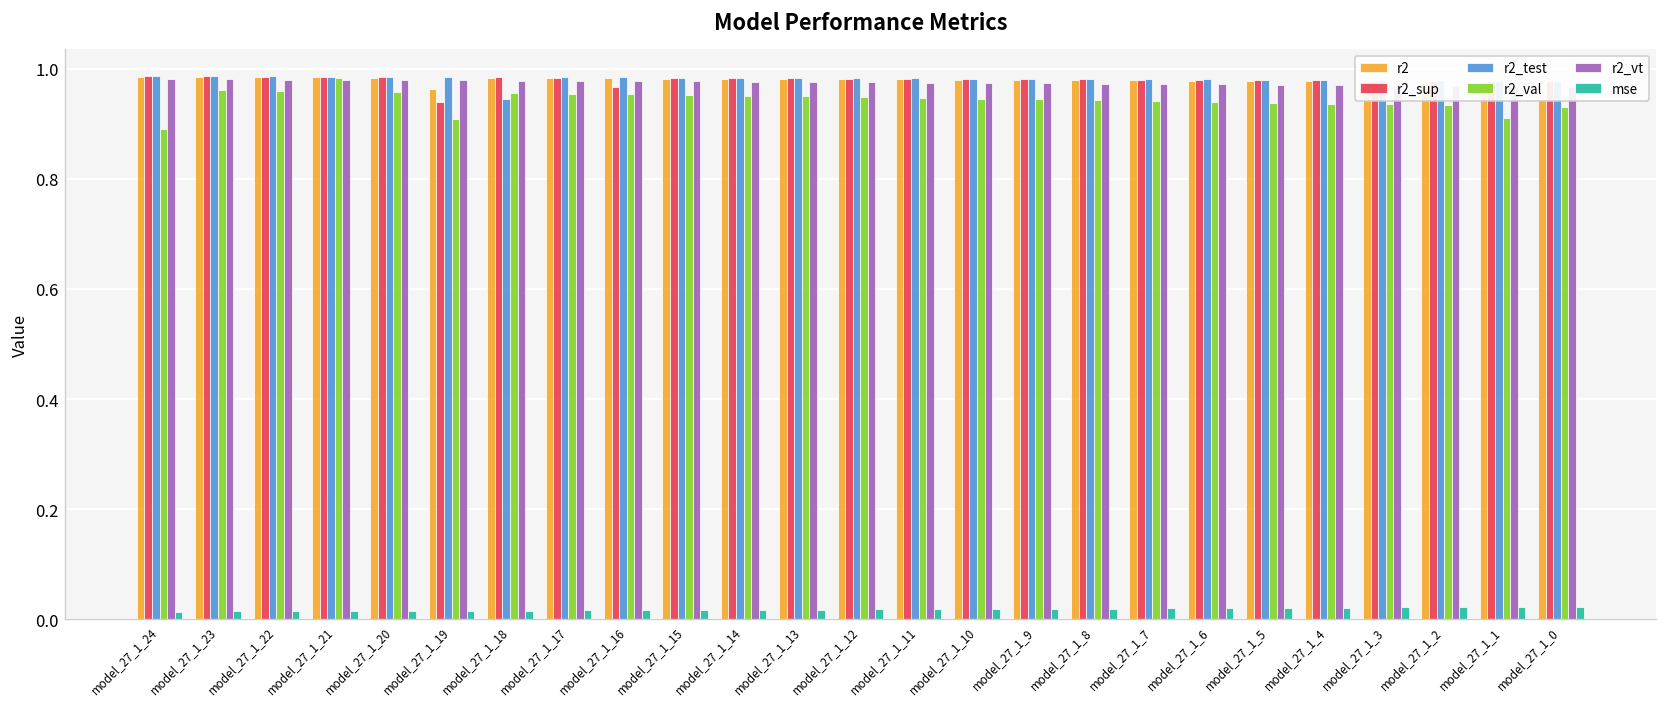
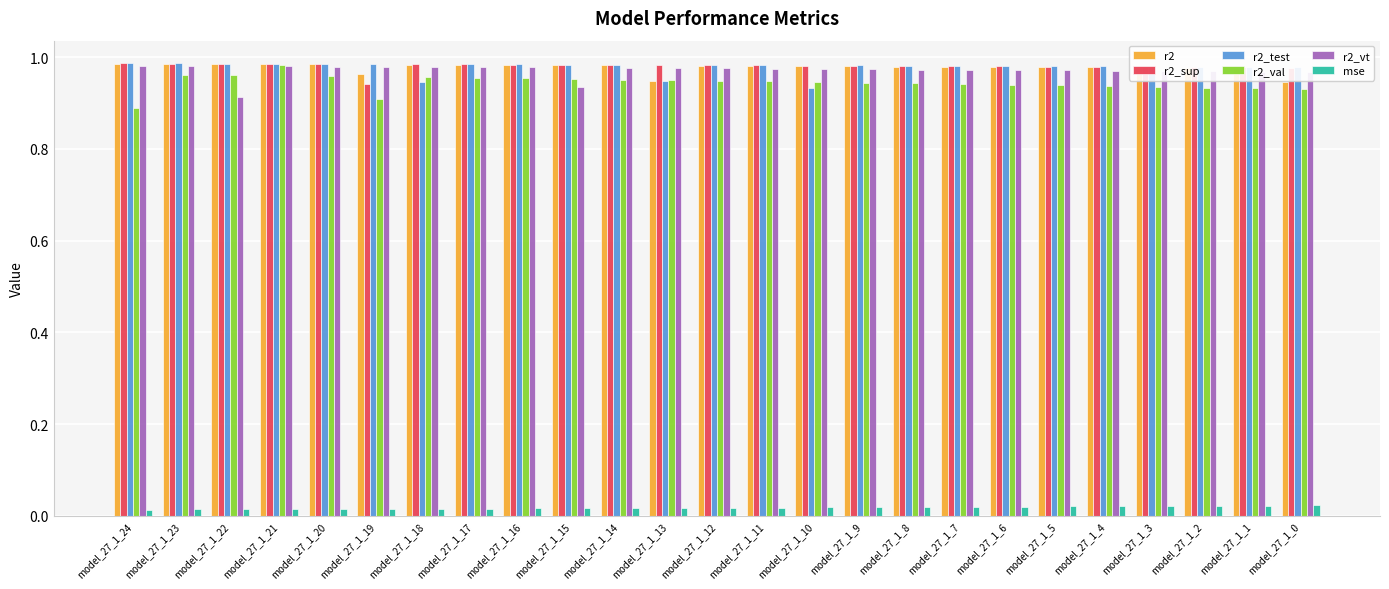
  {
    "r2": {
      "model_27_1_24": 0.99,
      "model_27_1_23": 0.98,
      "model_27_1_22": 0.98,
      "model_27_1_21": 0.98,
      "model_27_1_20": 0.98,
      "model_27_1_19": 0.96,
      "model_27_1_18": 0.98,
      "model_27_1_17": 0.98,
      "model_27_1_16": 0.98,
      "model_27_1_15": 0.98,
      "model_27_1_14": 0.98,
-     "model_27_1_13": 0.98,
+     "model_27_1_13": 0.95,
      "model_27_1_12": 0.98,
      "model_27_1_11": 0.98,
      "model_27_1_10": 0.98,
      "model_27_1_9": 0.98,
      "model_27_1_8": 0.98,
      "model_27_1_7": 0.98,
      "model_27_1_6": 0.98,
      "model_27_1_5": 0.98,
      "model_27_1_4": 0.98,
      "model_27_1_0": 0.95
    },
    "r2_sup": {
      "model_27_1_24": 0.99,
      "model_27_1_23": 0.99,
      "model_27_1_22": 0.99,
      "model_27_1_21": 0.99,
      "model_27_1_20": 0.98,
      "model_27_1_19": 0.94,
      "model_27_1_18": 0.98,
      "model_27_1_17": 0.98,
-     "model_27_1_16": 0.97,
+     "model_27_1_16": 0.98,
      "model_27_1_15": 0.98,
      "model_27_1_14": 0.98,
      "model_27_1_13": 0.98,
      "model_27_1_12": 0.98,
      "model_27_1_11": 0.98,
      "model_27_1_10": 0.98,
      "model_27_1_9": 0.98,
      "model_27_1_8": 0.98,
      "model_27_1_7": 0.98,
      "model_27_1_6": 0.98,
      "model_27_1_5": 0.98,
      "model_27_1_4": 0.98
    },
    "r2_test": {
      "model_27_1_24": 0.99,
      "model_27_1_23": 0.99,
      "model_27_1_22": 0.99,
      "model_27_1_21": 0.99,
      "model_27_1_20": 0.99,
      "model_27_1_19": 0.98,
      "model_27_1_18": 0.95,
      "model_27_1_17": 0.98,
      "model_27_1_16": 0.98,
      "model_27_1_15": 0.98,
      "model_27_1_14": 0.98,
-     "model_27_1_13": 0.98,
+     "model_27_1_13": 0.95,
      "model_27_1_12": 0.98,
      "model_27_1_11": 0.98,
-     "model_27_1_10": 0.98,
+     "model_27_1_10": 0.93,
      "model_27_1_9": 0.98,
      "model_27_1_8": 0.98,
      "model_27_1_7": 0.98,
      "model_27_1_6": 0.98,
      "model_27_1_5": 0.98,
      "model_27_1_4": 0.98
    },
    "r2_val": {
      "model_27_1_24": 0.89,
      "model_27_1_23": 0.96,
      "model_27_1_22": 0.96,
      "model_27_1_21": 0.98,
      "model_27_1_20": 0.96,
      "model_27_1_19": 0.91,
      "model_27_1_18": 0.96,
      "model_27_1_17": 0.95,
      "model_27_1_16": 0.95,
      "model_27_1_15": 0.95,
      "model_27_1_14": 0.95,
      "model_27_1_13": 0.95,
      "model_27_1_12": 0.95,
      "model_27_1_11": 0.95,
      "model_27_1_10": 0.95,
      "model_27_1_9": 0.94,
      "model_27_1_8": 0.94,
      "model_27_1_7": 0.94,
      "model_27_1_6": 0.94,
      "model_27_1_5": 0.94,
      "model_27_1_4": 0.94,
      "model_27_1_3": 0.94,
      "model_27_1_2": 0.93,
-     "model_27_1_1": 0.91,
+     "model_27_1_1": 0.93,
      "model_27_1_0": 0.93
    },
    "r2_vt": {
      "model_27_1_24": 0.98,
      "model_27_1_23": 0.98,
-     "model_27_1_22": 0.98,
+     "model_27_1_22": 0.91,
      "model_27_1_21": 0.98,
      "model_27_1_20": 0.98,
      "model_27_1_19": 0.98,
      "model_27_1_18": 0.98,
      "model_27_1_17": 0.98,
      "model_27_1_16": 0.98,
-     "model_27_1_15": 0.98,
+     "model_27_1_15": 0.93,
      "model_27_1_14": 0.98,
      "model_27_1_13": 0.98,
      "model_27_1_12": 0.98,
      "model_27_1_11": 0.97,
      "model_27_1_10": 0.97,
      "model_27_1_9": 0.97,
      "model_27_1_8": 0.97,
      "model_27_1_7": 0.97,
      "model_27_1_6": 0.97,
      "model_27_1_5": 0.97,
      "model_27_1_4": 0.97
    },
    "mse": {
      "model_27_1_24": 0.01,
      "model_27_1_23": 0.01,
      "model_27_1_22": 0.01,
      "model_27_1_21": 0.01,
      "model_27_1_20": 0.02,
      "model_27_1_19": 0.02,
      "model_27_1_18": 0.02,
      "model_27_1_17": 0.02,
      "model_27_1_16": 0.02,
      "model_27_1_15": 0.02,
      "model_27_1_14": 0.02,
      "model_27_1_13": 0.02,
      "model_27_1_12": 0.02,
      "model_27_1_11": 0.02,
      "model_27_1_10": 0.02,
      "model_27_1_9": 0.02,
      "model_27_1_8": 0.02,
      "model_27_1_7": 0.02,
      "model_27_1_6": 0.02,
      "model_27_1_5": 0.02,
      "model_27_1_4": 0.02,
      "model_27_1_3": 0.02,
      "model_27_1_2": 0.02,
      "model_27_1_1": 0.02,
      "model_27_1_0": 0.02
    }
  }
